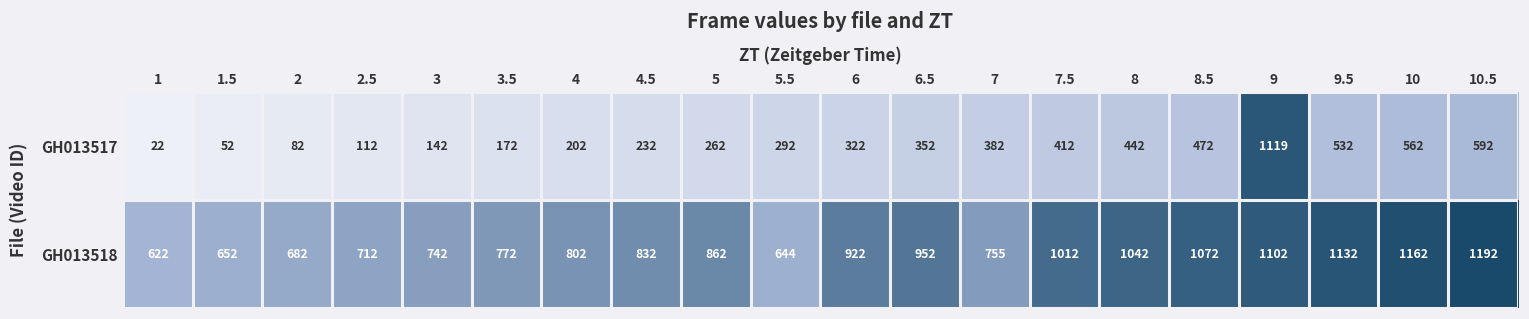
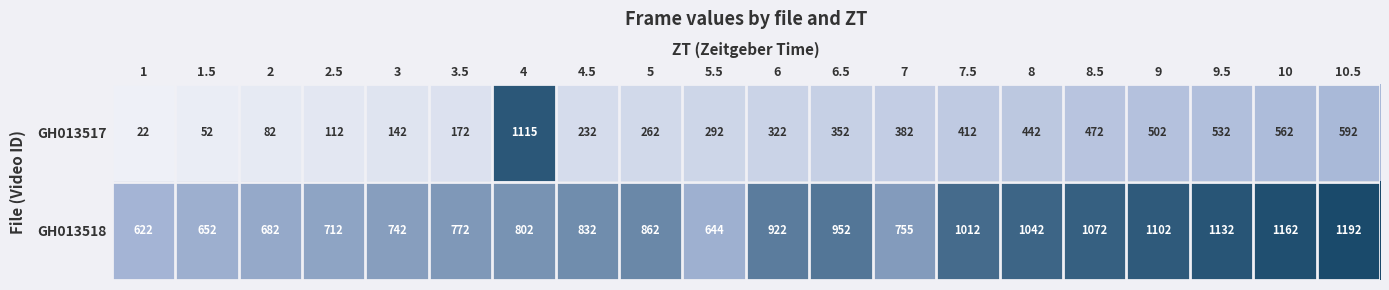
  {
    "GH013517": {
      "1": 22,
      "1.5": 52,
      "2": 82,
      "2.5": 112,
      "3": 142,
      "3.5": 172,
-     "4": 202,
+     "4": 1115,
      "4.5": 232,
      "5": 262,
      "5.5": 292,
      "6": 322,
      "6.5": 352,
      "7": 382,
      "7.5": 412,
      "8": 442,
      "8.5": 472,
-     "9": 1119,
+     "9": 502,
      "9.5": 532,
      "10": 562,
      "10.5": 592
    },
    "GH013518": {
      "1": 622,
      "1.5": 652,
      "2": 682,
      "2.5": 712,
      "3": 742,
      "3.5": 772,
      "4": 802,
      "4.5": 832,
      "5": 862,
      "5.5": 644,
      "6": 922,
      "6.5": 952,
      "7": 755,
      "7.5": 1012,
      "8": 1042,
      "8.5": 1072,
      "9": 1102,
      "9.5": 1132,
      "10": 1162,
      "10.5": 1192
    }
  }
